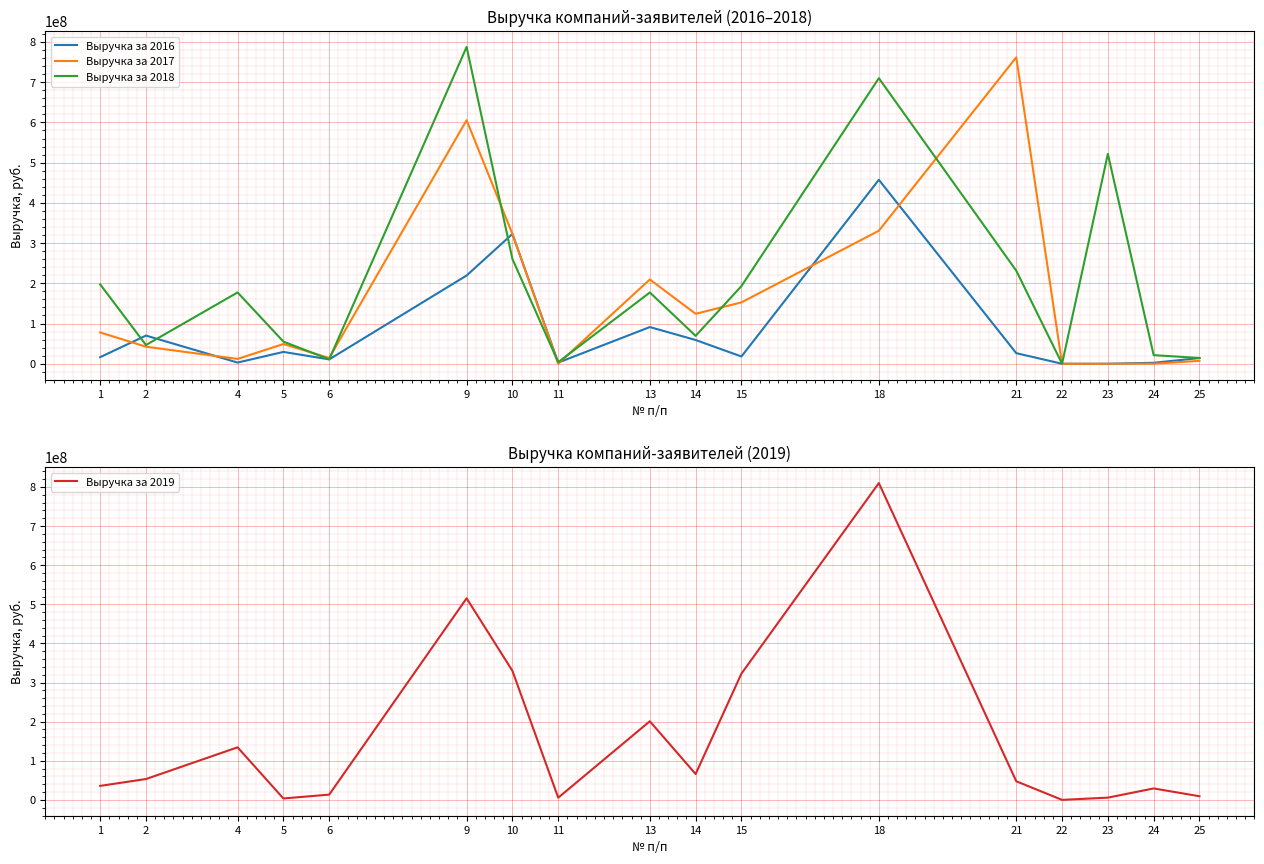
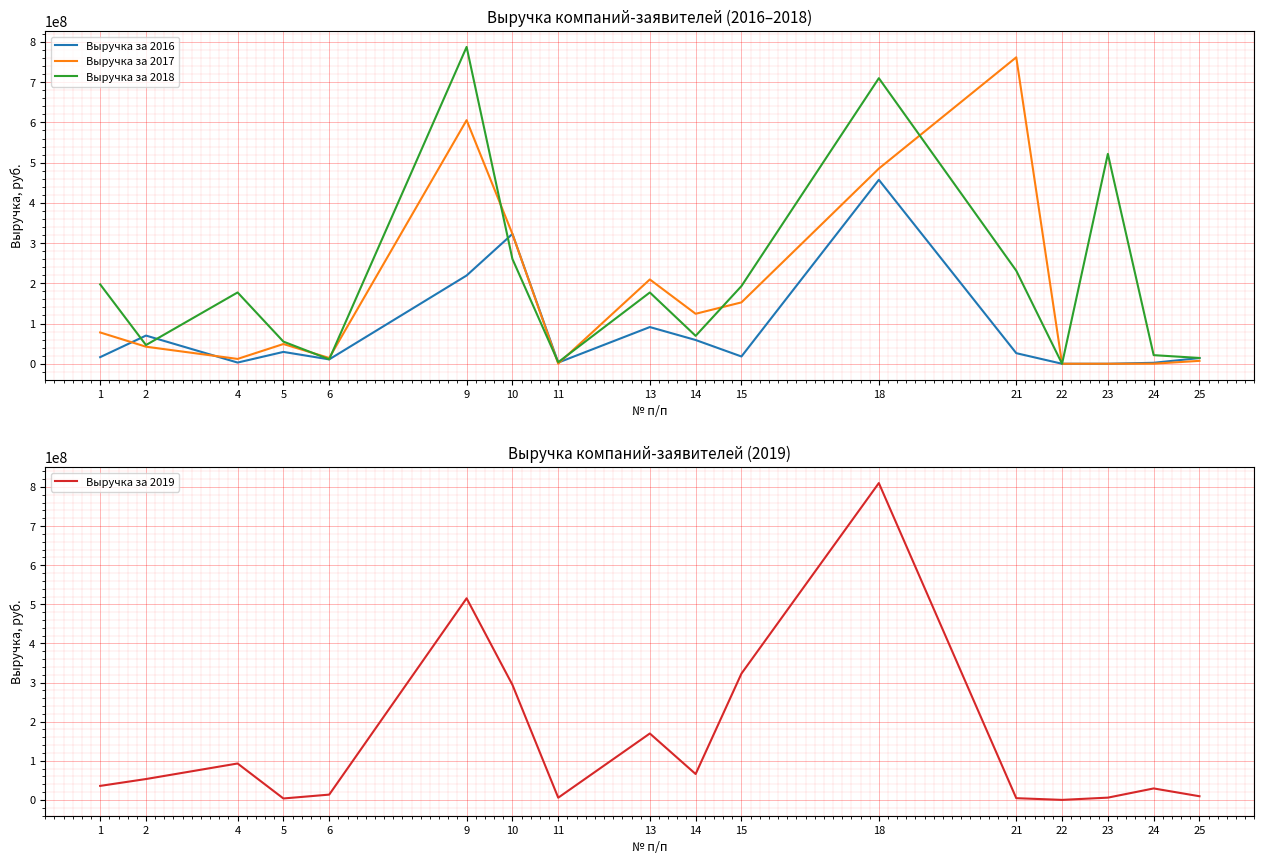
  {
    "Выручка компаний-заявителей (2016–2018)": {
      "Выручка за 2016": {
        "1": 20000000,
        "2": 70000000,
        "4": 0,
        "5": 30000000,
        "9": 220000000,
        "13": 90000000,
        "14": 60000000,
        "15": 20000000,
        "18": 460000000,
        "21": 30000000
      },
      "Выручка за 2017": {
        "1": 80000000,
        "4": 10000000,
        "9": 610000000,
        "13": 210000000,
        "14": 120000000,
        "15": 150000000,
-       "18": 330000000,
+       "18": 490000000,
        "21": 760000000,
        "25": 10000000
      },
      "Выручка за 2018": {
        "1": 200000000,
        "4": 180000000,
        "9": 790000000,
        "10": 260000000,
        "13": 180000000,
        "14": 70000000,
        "15": 190000000,
        "18": 710000000,
        "21": 230000000,
        "23": 520000000,
        "24": 20000000
      }
    },
    "Выручка компаний-заявителей (2019)": {
      "1": 40000000,
      "2": 50000000,
-     "4": 130000000,
+     "4": 90000000,
      "5": 0,
      "6": 10000000,
      "9": 520000000,
-     "10": 330000000,
+     "10": 290000000,
      "11": 10000000,
-     "13": 200000000,
+     "13": 170000000,
      "14": 70000000,
      "15": 320000000,
      "18": 810000000,
-     "21": 50000000,
+     "21": 0,
      "22": 0,
      "23": 10000000,
      "24": 30000000,
      "25": 10000000
    }
  }
